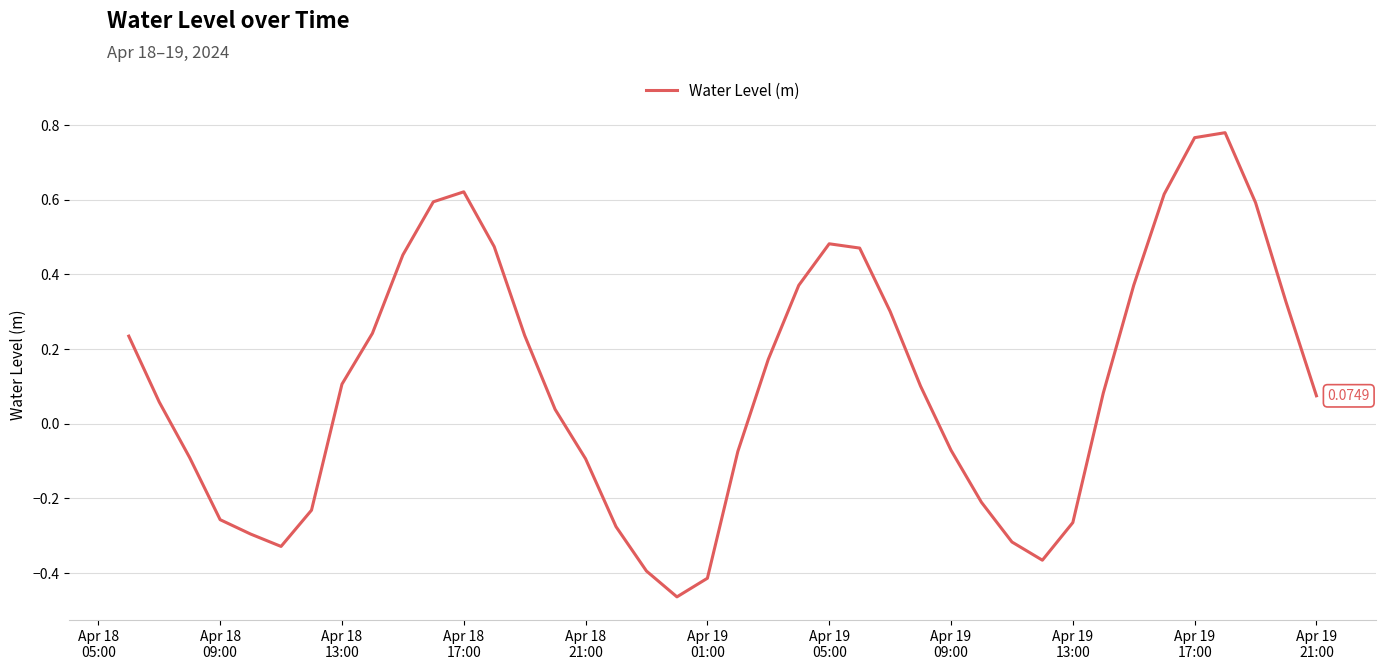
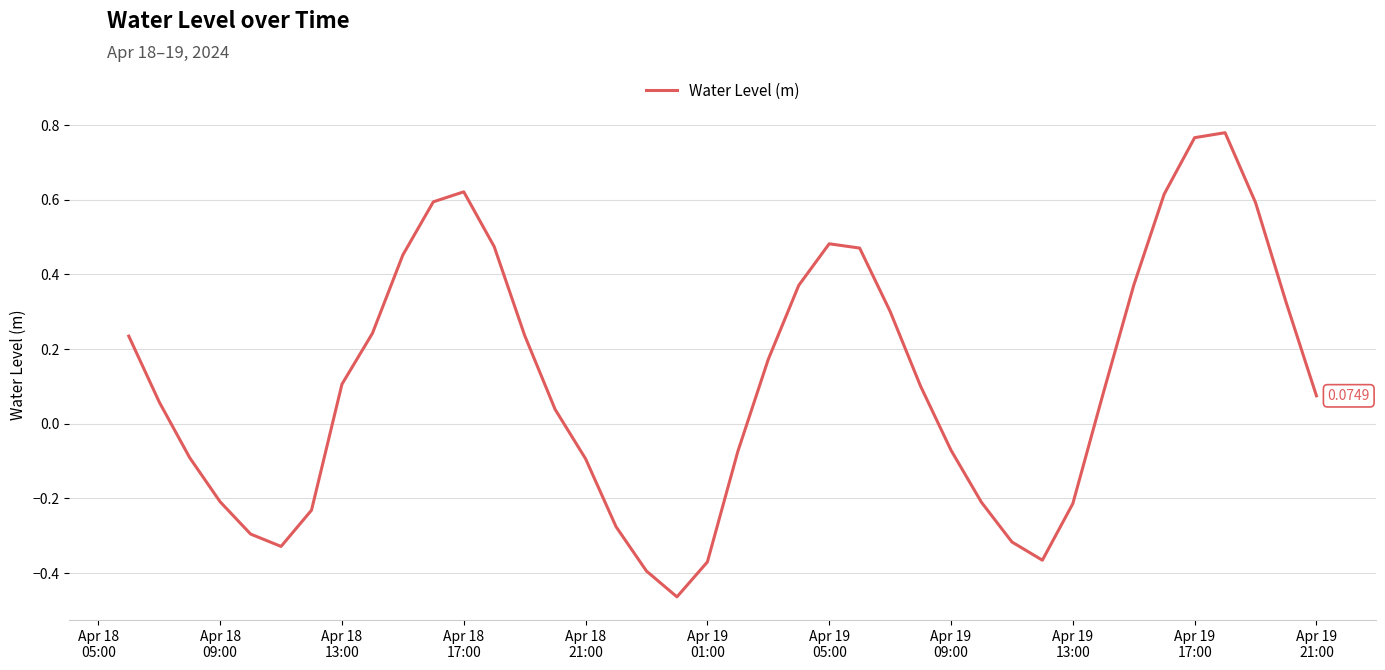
  {
-   "Apr 18 09:00": -0.26,
+   "Apr 18 09:00": -0.21,
    "Apr 18 13:00": 0.11,
    "Apr 18 17:00": 0.62,
    "Apr 18 21:00": -0.09,
-   "Apr 19 01:00": -0.41,
+   "Apr 19 01:00": -0.37,
    "Apr 19 05:00": 0.48,
    "Apr 19 09:00": -0.07,
-   "Apr 19 13:00": -0.26,
+   "Apr 19 13:00": -0.21,
    "Apr 19 17:00": 0.77
  }
